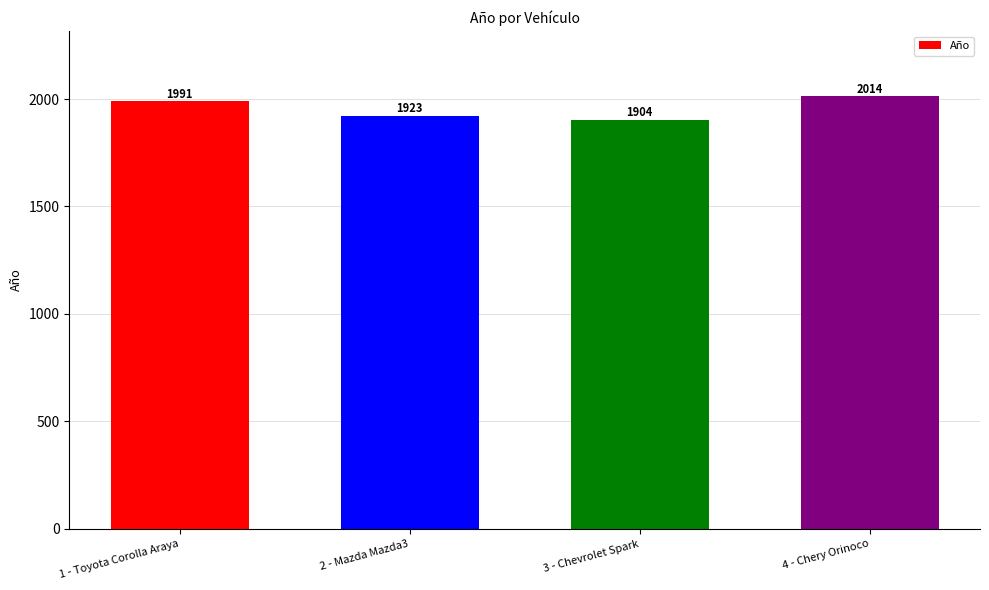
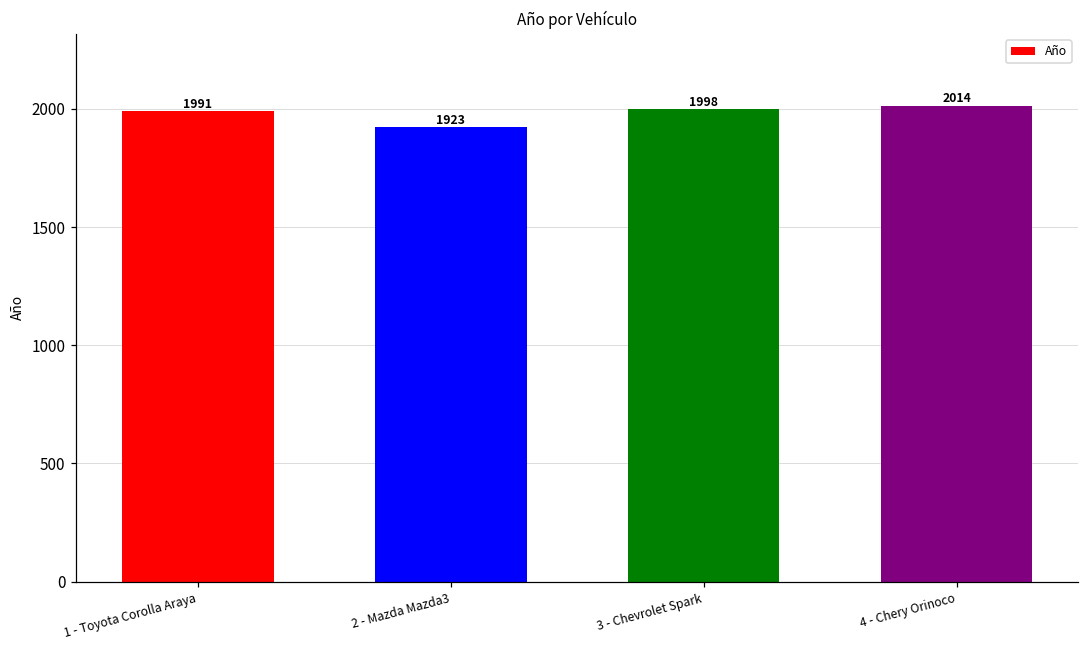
  {
    "1 - Toyota Corolla Araya": 1991,
    "2 - Mazda Mazda3": 1923,
-   "3 - Chevrolet Spark": 1904,
+   "3 - Chevrolet Spark": 1998,
    "4 - Chery Orinoco": 2014
  }
